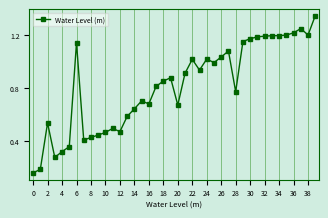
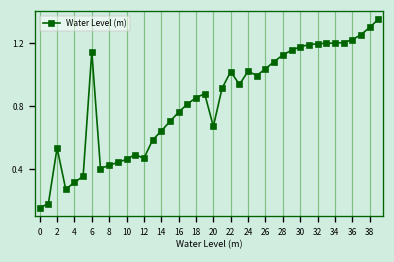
  {
    "0": 0.16,
    "2": 0.53,
    "4": 0.32,
    "6": 1.14,
    "8": 0.43,
    "10": 0.46,
    "12": 0.47,
    "14": 0.64,
-   "16": 0.68,
+   "16": 0.76,
    "18": 0.85,
    "20": 0.67,
    "22": 1.02,
    "24": 1.02,
    "26": 1.03,
-   "28": 0.77,
+   "28": 1.12,
    "30": 1.17,
    "32": 1.19,
    "34": 1.20,
    "36": 1.22,
-   "38": 1.20
+   "38": 1.30
  }
